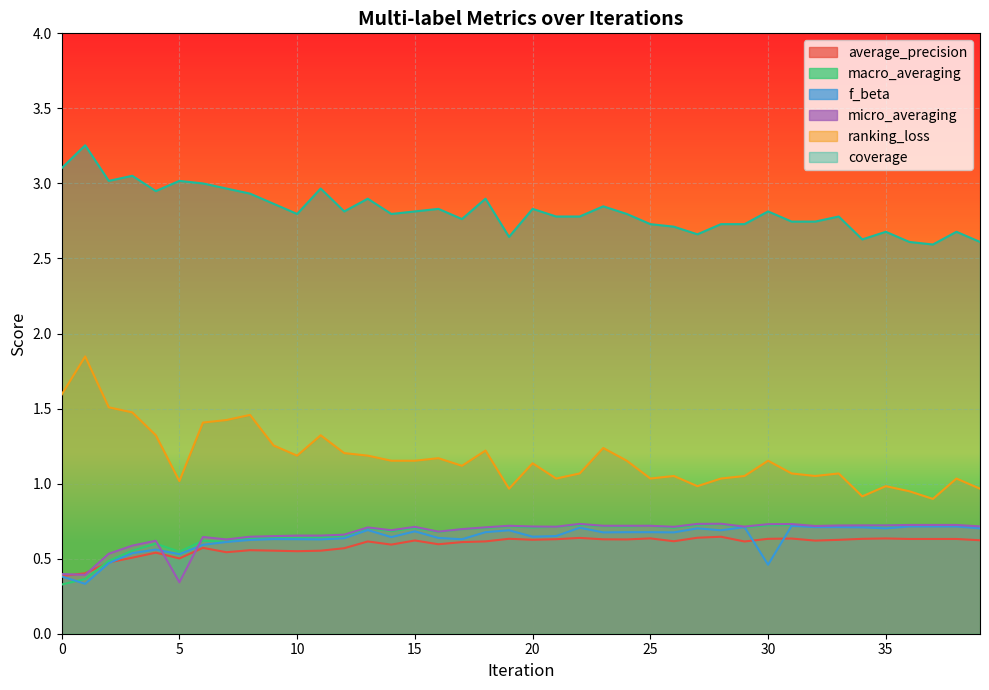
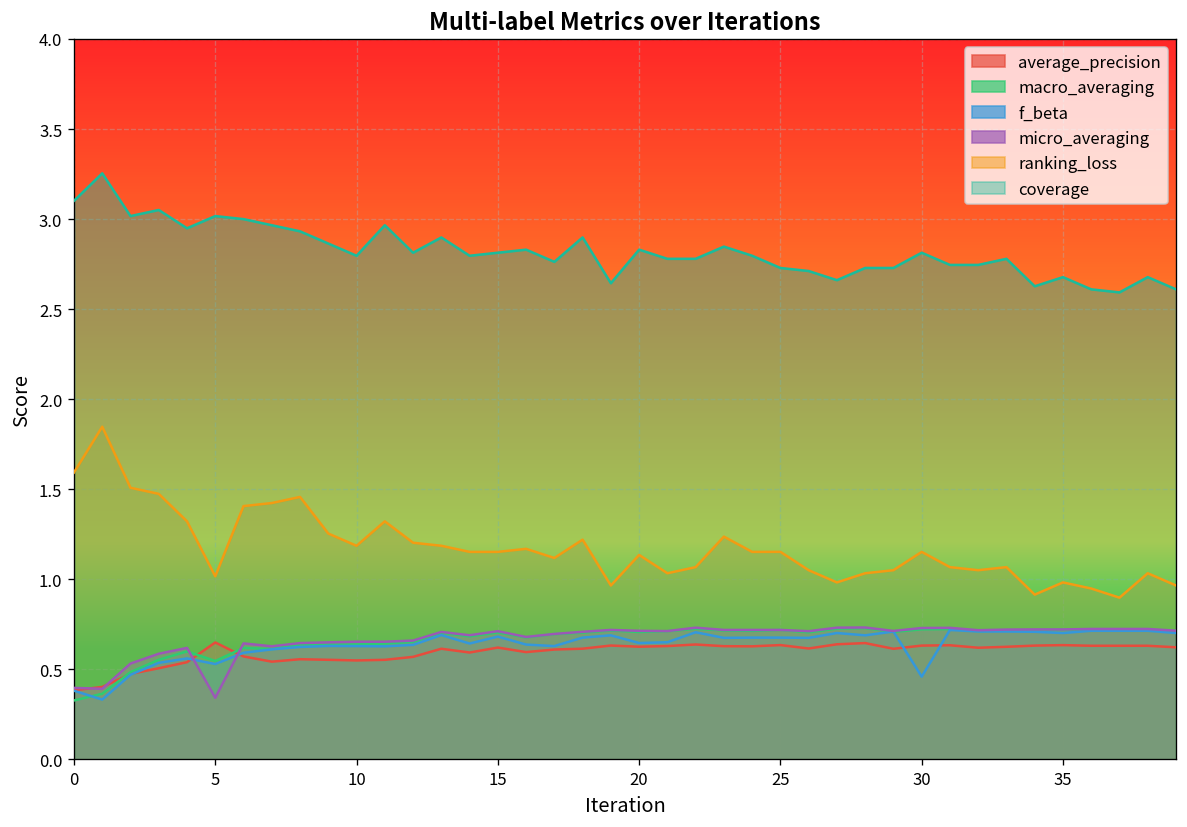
  {
    "average_precision": {
-     "5": 0.50,
+     "5": 0.65,
      "10": 0.55,
      "15": 0.62,
      "20": 0.63,
      "25": 0.64,
      "30": 0.63,
      "35": 0.63
    },
    "f_beta": {
      "5": 0.53,
      "15": 0.68,
      "20": 0.65,
      "25": 0.68,
      "30": 0.46,
      "35": 0.70
    },
    "micro_averaging": {
      "5": 0.34
    },
    "ranking_loss": {
      "0": 1.59,
      "5": 1.02,
      "10": 1.19,
      "15": 1.15,
      "20": 1.14,
-     "25": 1.03,
+     "25": 1.15,
      "30": 1.15,
      "35": 0.98
    }
  }
